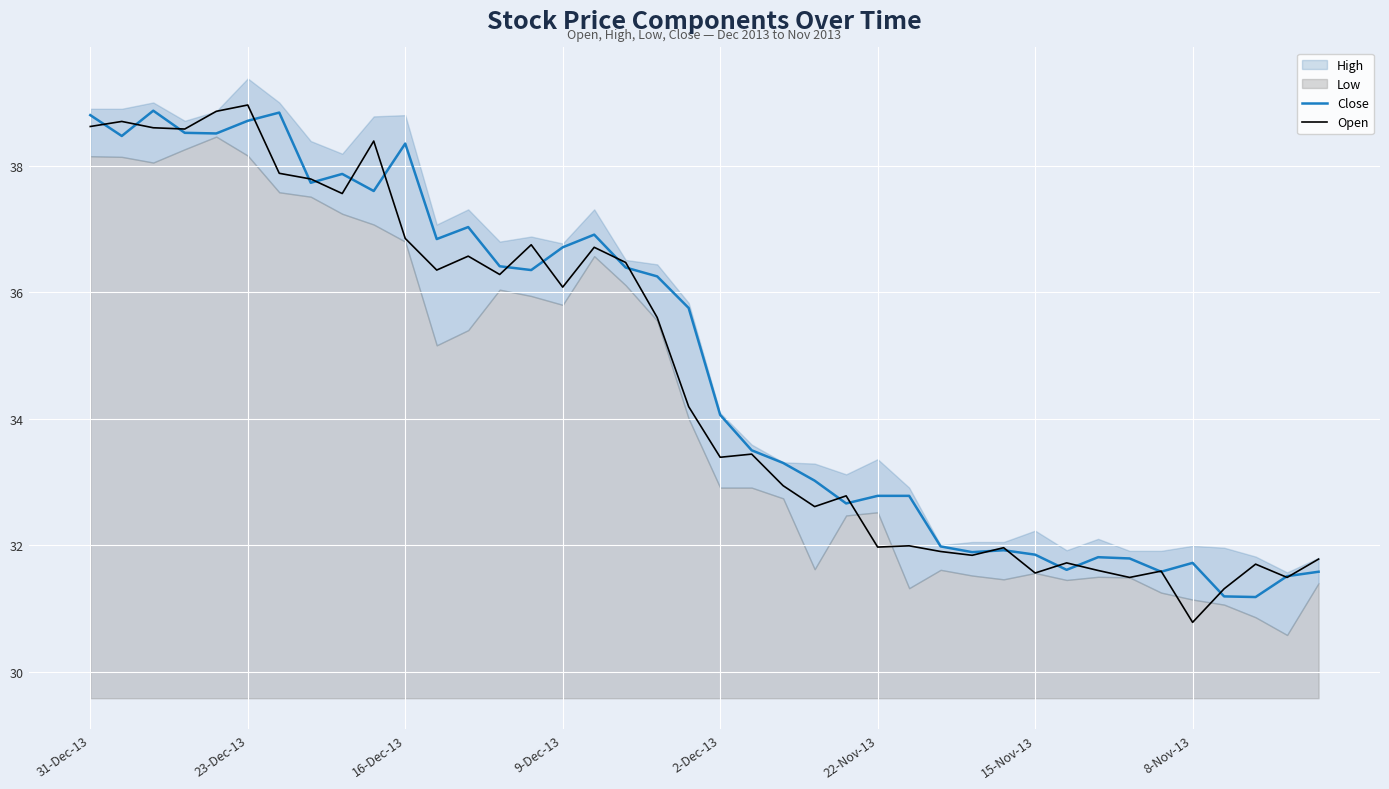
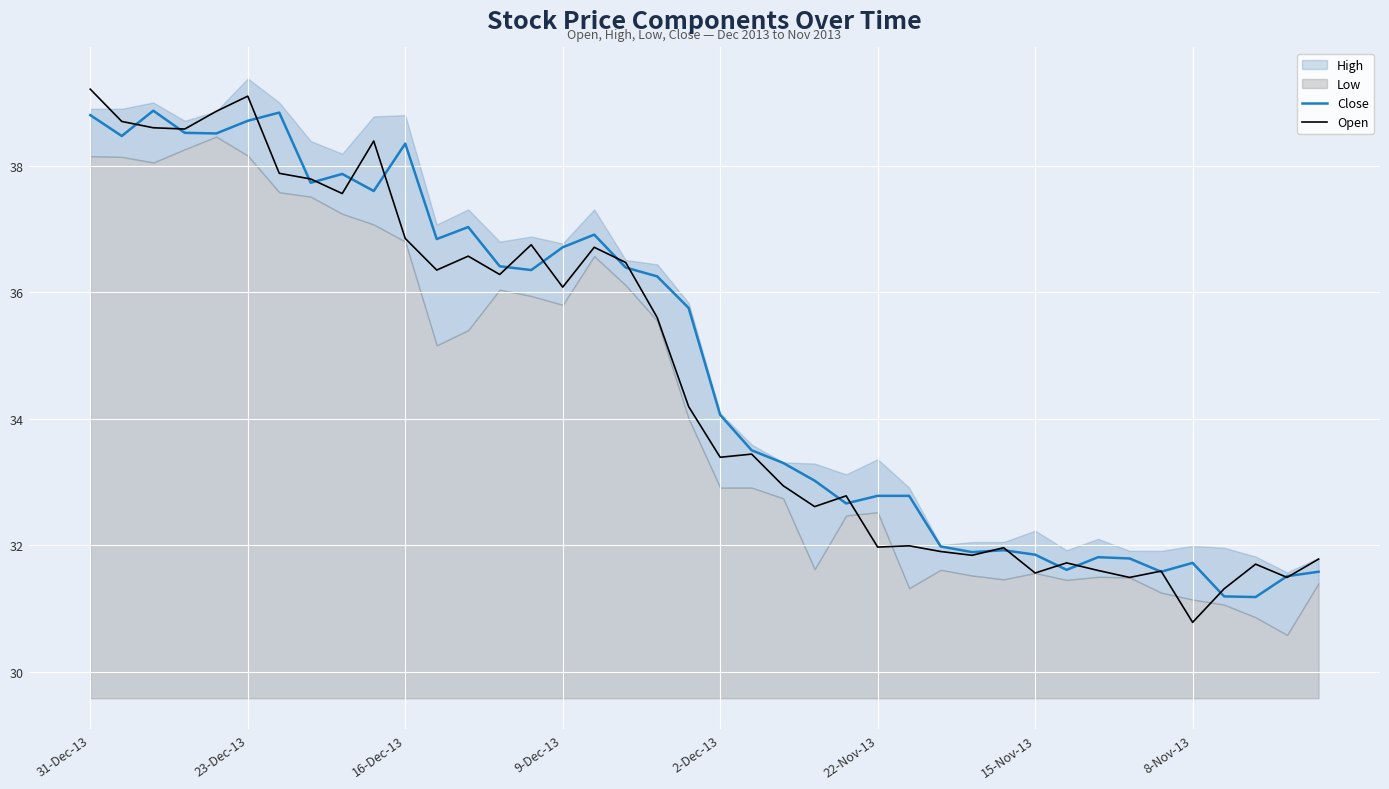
  {
    "Open": {
-     "31-Dec-13": 38.6,
-     "23-Dec-13": 39.0,
+     "31-Dec-13": 39.2,
+     "23-Dec-13": 39.1,
      "16-Dec-13": 36.9,
      "9-Dec-13": 36.1,
      "2-Dec-13": 33.4,
      "22-Nov-13": 32.0,
      "8-Nov-13": 30.8
    }
  }
